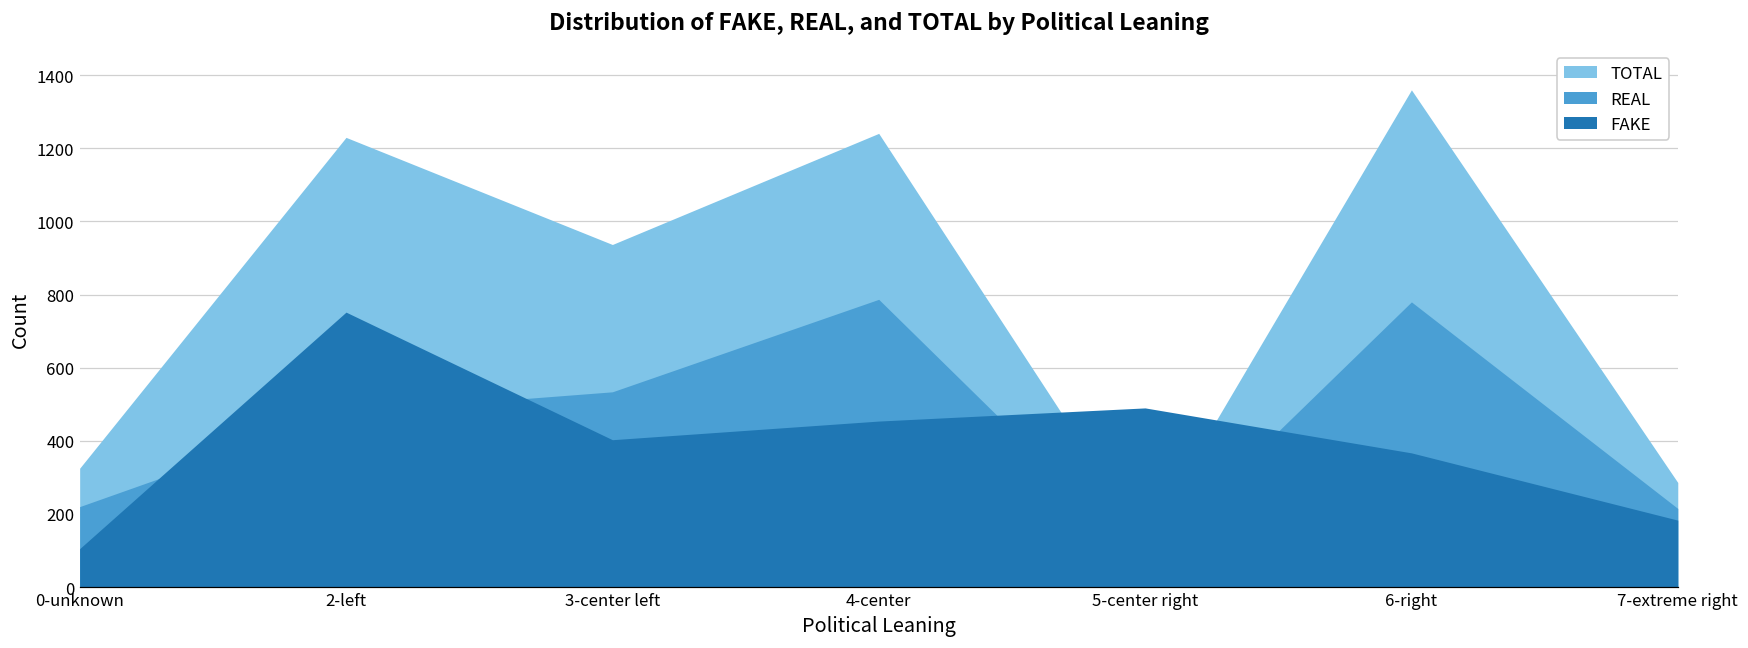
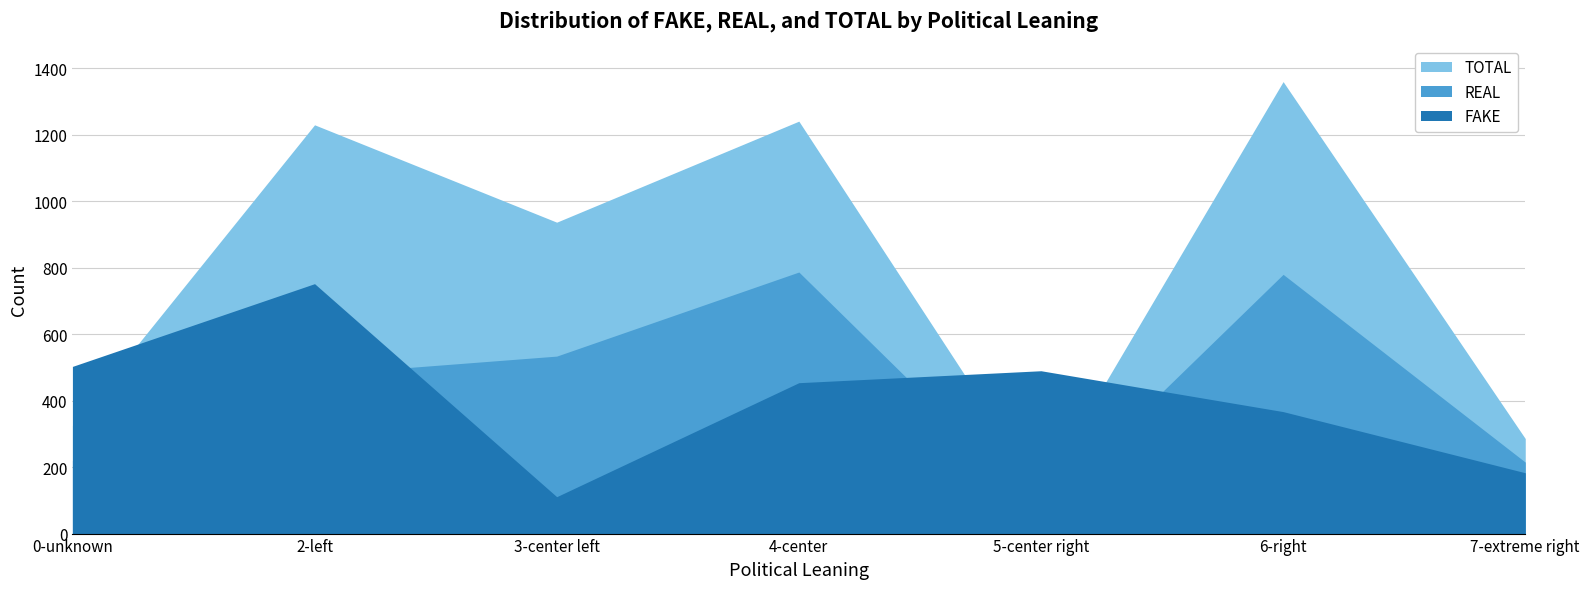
  {
    "TOTAL": {
      "2-left": 1230,
      "3-center left": 940,
      "4-center": 1240,
      "6-right": 1360,
      "7-extreme right": 290
    },
    "REAL": {
      "3-center left": 530,
      "4-center": 790,
      "6-right": 780,
      "7-extreme right": 220
    },
    "FAKE": {
-     "0-unknown": 110,
+     "0-unknown": 500,
      "2-left": 750,
-     "3-center left": 400,
+     "3-center left": 110,
      "4-center": 450,
      "5-center right": 490,
      "6-right": 370,
      "7-extreme right": 180
    }
  }
